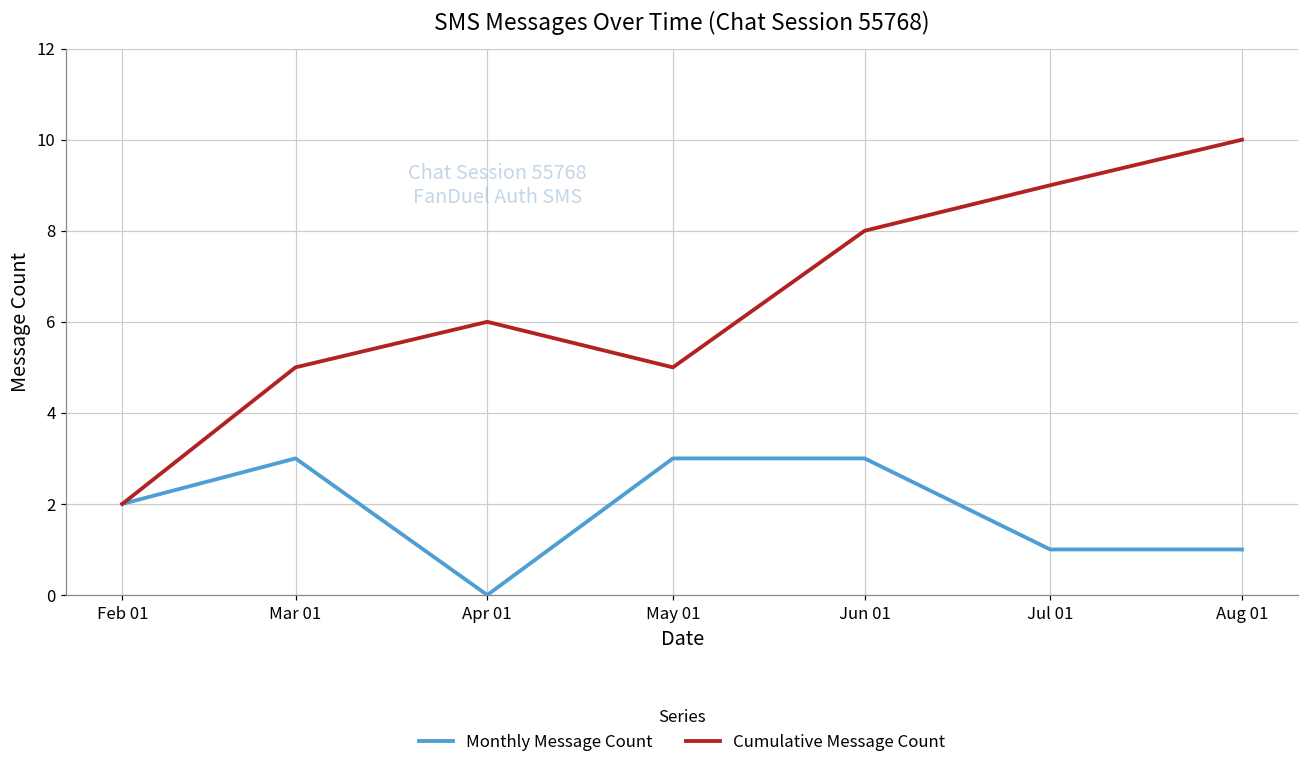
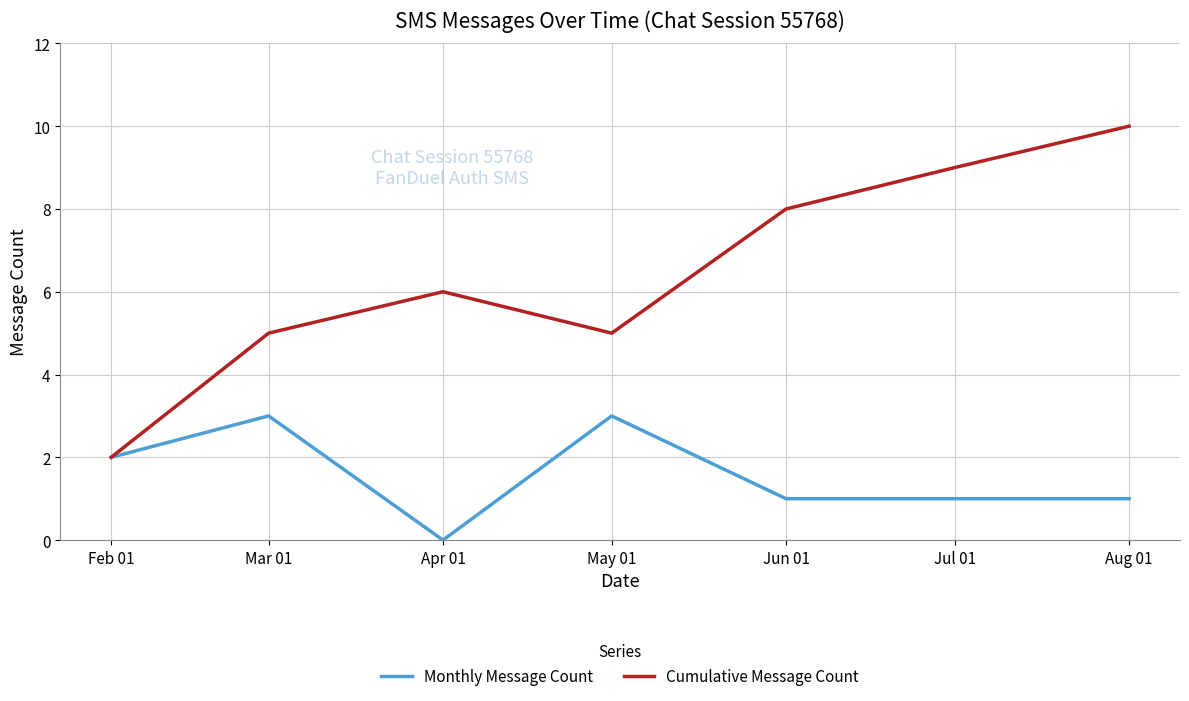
  {
    "Monthly Message Count": {
      "Mar 01": 3,
      "Apr 01": 0,
      "May 01": 3,
-     "Jun 01": 3,
+     "Jun 01": 1,
      "Jul 01": 1,
      "Aug 01": 1
    },
    "Cumulative Message Count": {
      "Mar 01": 5,
      "Apr 01": 6,
      "May 01": 5,
      "Jun 01": 8,
      "Jul 01": 9,
      "Aug 01": 10
    }
  }
